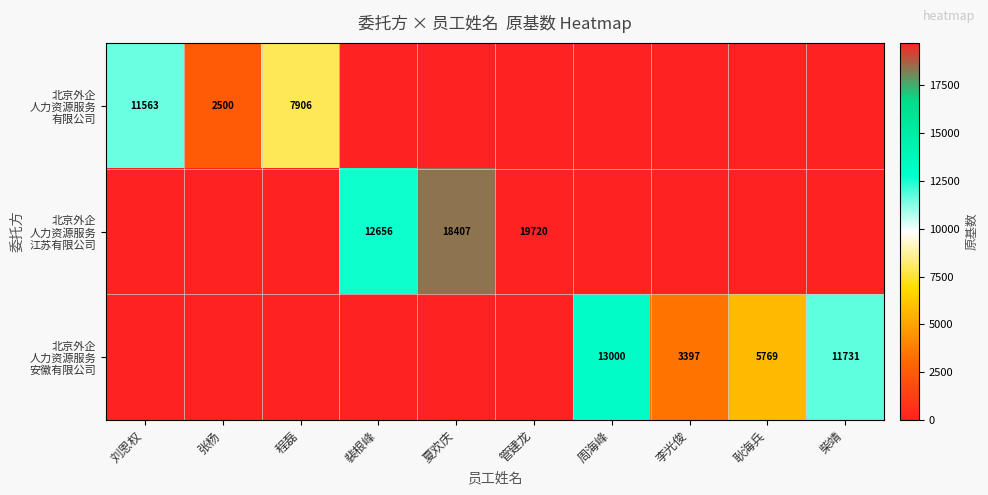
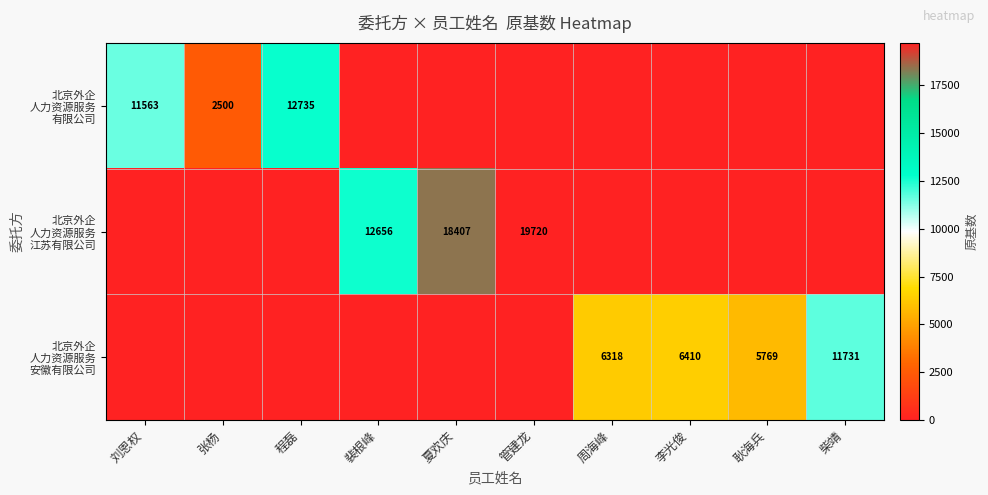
  {
    "北京外企 人力资源服务 有限公司": {
      "刘恩权": 11563,
      "张杨": 2500,
-     "程磊": 7906
+     "程磊": 12735
    },
    "北京外企 人力资源服务 江苏有限公司": {
      "裴根峰": 12656,
      "夏欢庆": 18407,
      "管建龙": 19720
    },
    "北京外企 人力资源服务 安徽有限公司": {
-     "周海峰": 13000,
-     "李光俊": 3397,
+     "周海峰": 6318,
+     "李光俊": 6410,
      "耿海兵": 5769,
      "柴靖": 11731
    }
  }
